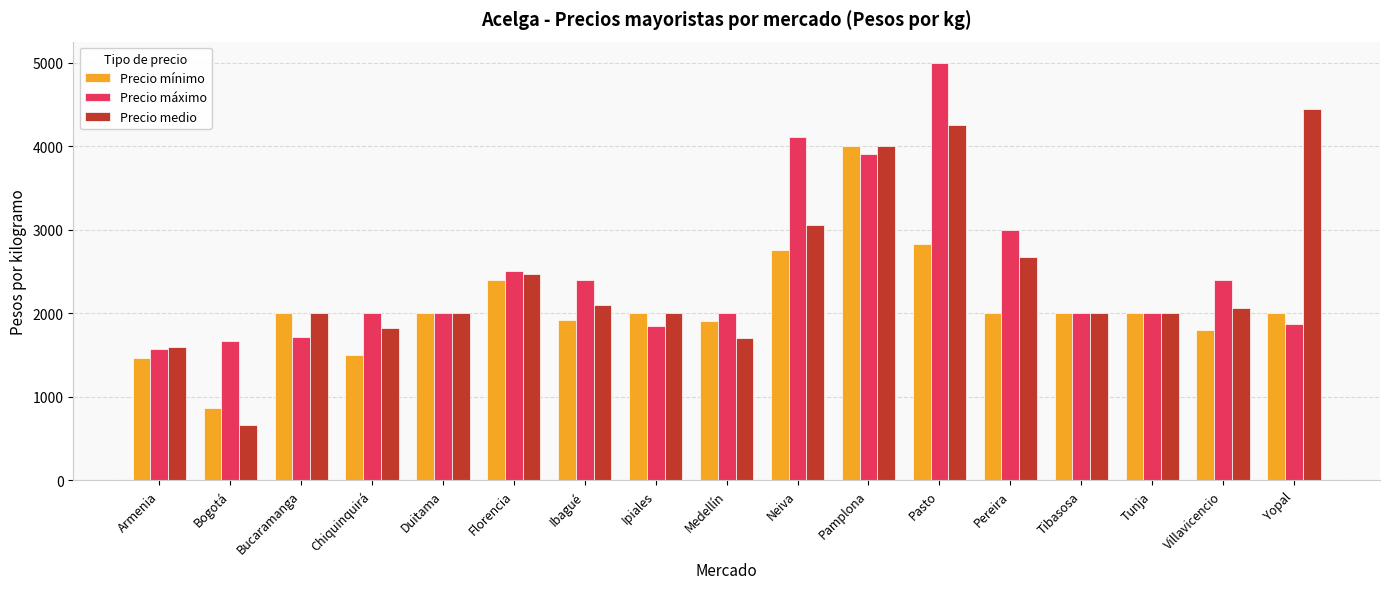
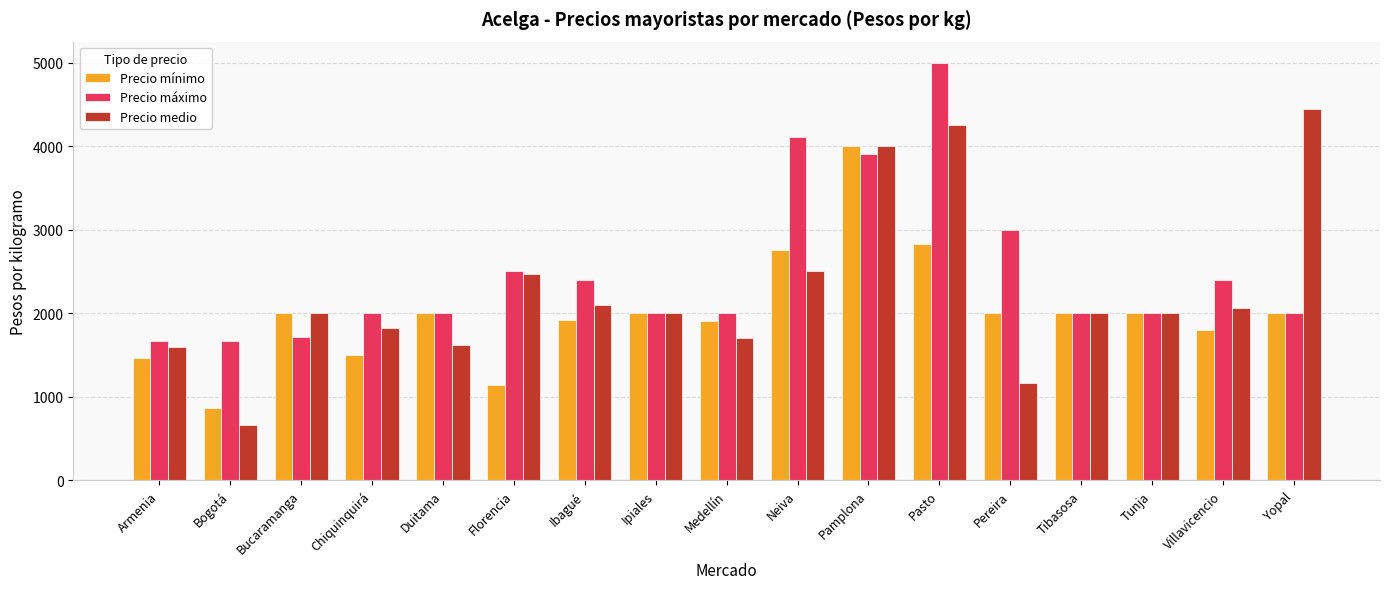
  {
    "Precio mínimo": {
      "Armenia": 1500,
      "Bogotá": 900,
      "Bucaramanga": 2000,
      "Chiquinquirá": 1500,
      "Duitama": 2000,
-     "Florencia": 2400,
+     "Florencia": 1100,
      "Ibagué": 1900,
      "Ipiales": 2000,
      "Medellín": 1900,
      "Neiva": 2800,
      "Pamplona": 4000,
      "Pasto": 2800,
      "Pereira": 2000,
      "Tibasosa": 2000,
      "Tunja": 2000,
      "Villavicencio": 1800,
      "Yopal": 2000
    },
    "Precio máximo": {
-     "Armenia": 1600,
+     "Armenia": 1700,
      "Bogotá": 1700,
      "Bucaramanga": 1700,
      "Chiquinquirá": 2000,
      "Duitama": 2000,
      "Florencia": 2500,
      "Ibagué": 2400,
-     "Ipiales": 1800,
+     "Ipiales": 2000,
      "Medellín": 2000,
      "Neiva": 4100,
      "Pamplona": 3900,
      "Pasto": 5000,
      "Pereira": 3000,
      "Tibasosa": 2000,
      "Tunja": 2000,
      "Villavicencio": 2400,
-     "Yopal": 1900
+     "Yopal": 2000
    },
    "Precio medio": {
      "Armenia": 1600,
      "Bogotá": 700,
      "Bucaramanga": 2000,
      "Chiquinquirá": 1800,
-     "Duitama": 2000,
+     "Duitama": 1600,
      "Florencia": 2500,
      "Ibagué": 2100,
      "Ipiales": 2000,
      "Medellín": 1700,
-     "Neiva": 3100,
+     "Neiva": 2500,
      "Pamplona": 4000,
      "Pasto": 4300,
-     "Pereira": 2700,
+     "Pereira": 1200,
      "Tibasosa": 2000,
      "Tunja": 2000,
      "Villavicencio": 2100,
      "Yopal": 4400
    }
  }
